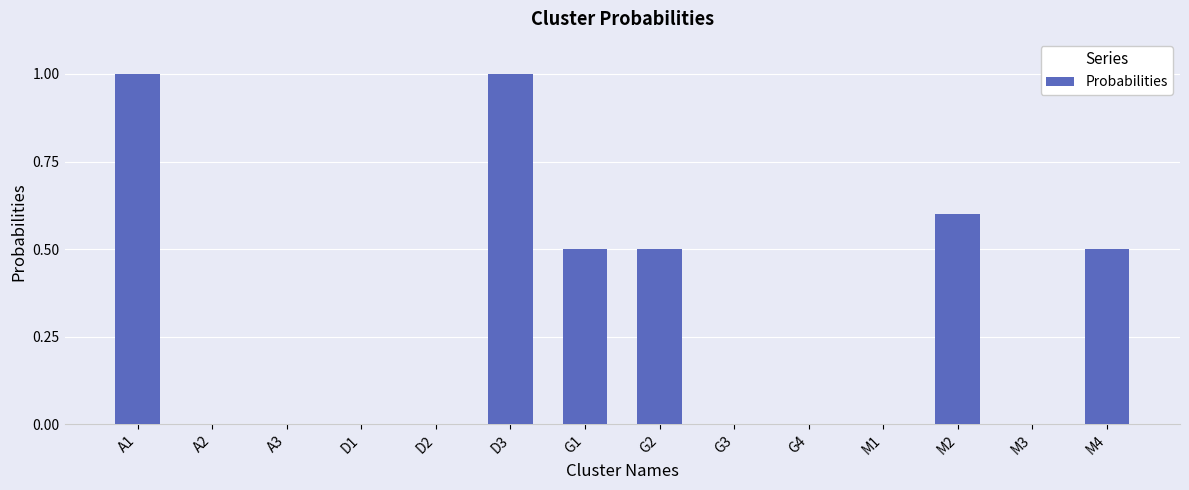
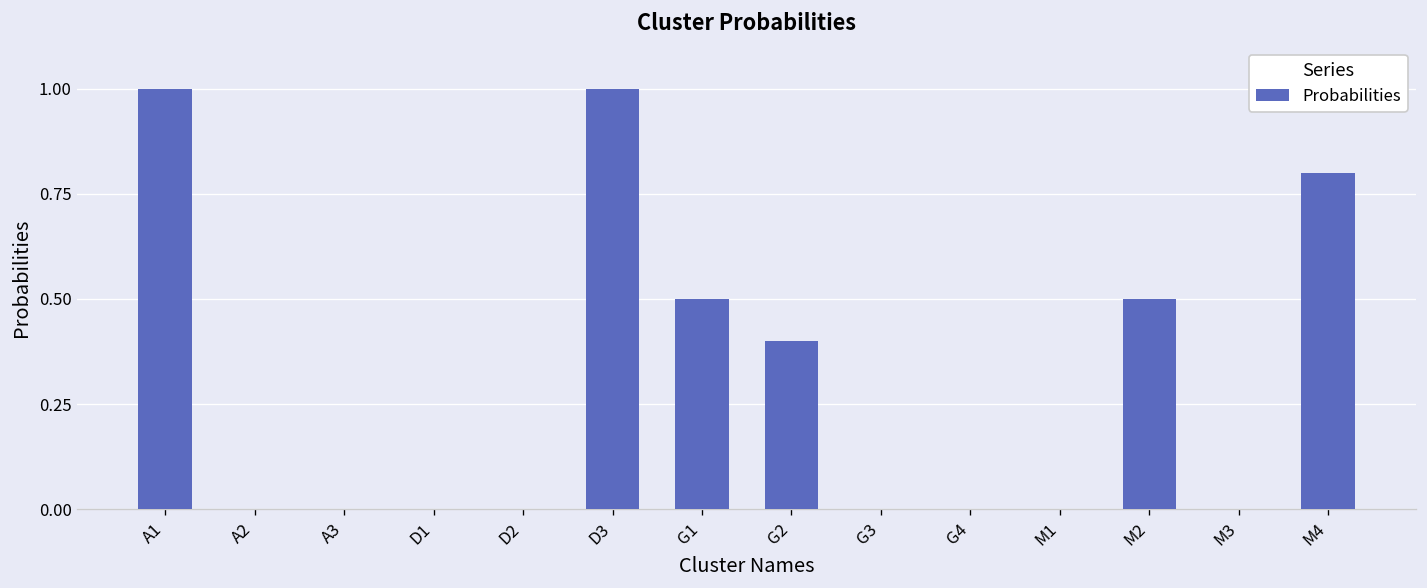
  {
    "A1": 1.0,
    "A2": 0.0,
    "A3": 0.0,
    "D1": 0.0,
    "D2": 0.0,
    "D3": 1.0,
    "G1": 0.5,
-   "G2": 0.5,
+   "G2": 0.4,
    "G3": 0.0,
    "G4": 0.0,
    "M1": 0.0,
-   "M2": 0.6,
+   "M2": 0.5,
    "M3": 0.0,
-   "M4": 0.5
+   "M4": 0.8
  }
